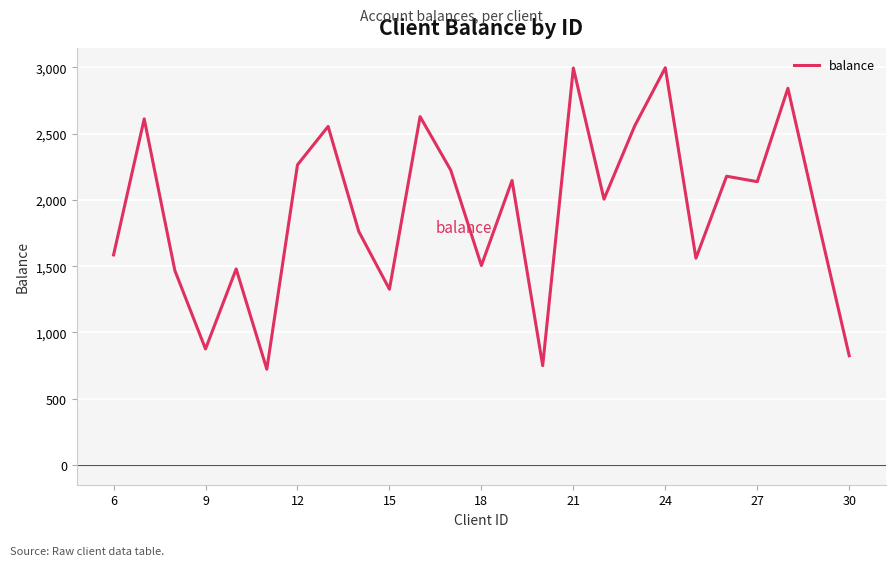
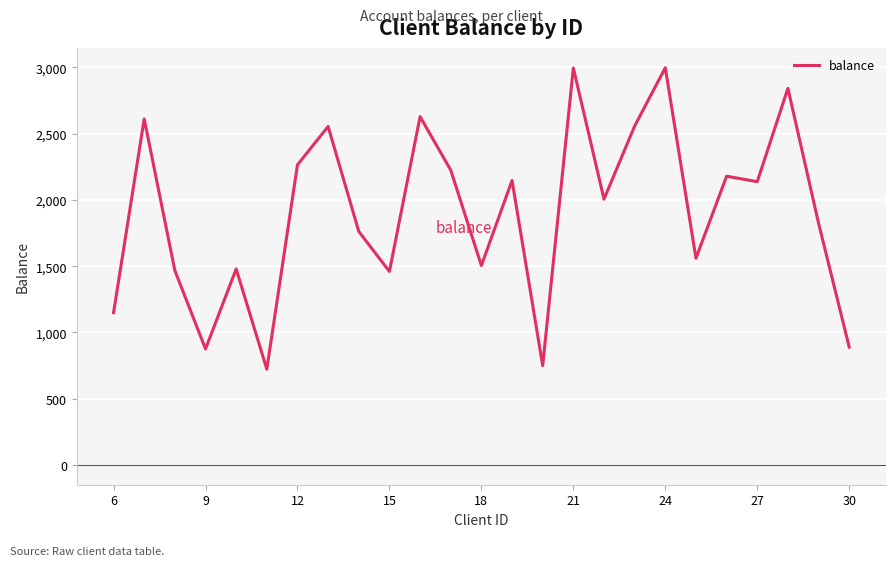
  {
-   "6": "1,590",
+   "6": "1,150",
    "9": "880",
    "12": "2,270",
-   "15": "1,330",
+   "15": "1,460",
    "18": "1,510",
    "21": "3,000",
    "24": "3,000",
    "27": "2,140",
-   "30": "820"
+   "30": "890"
  }
